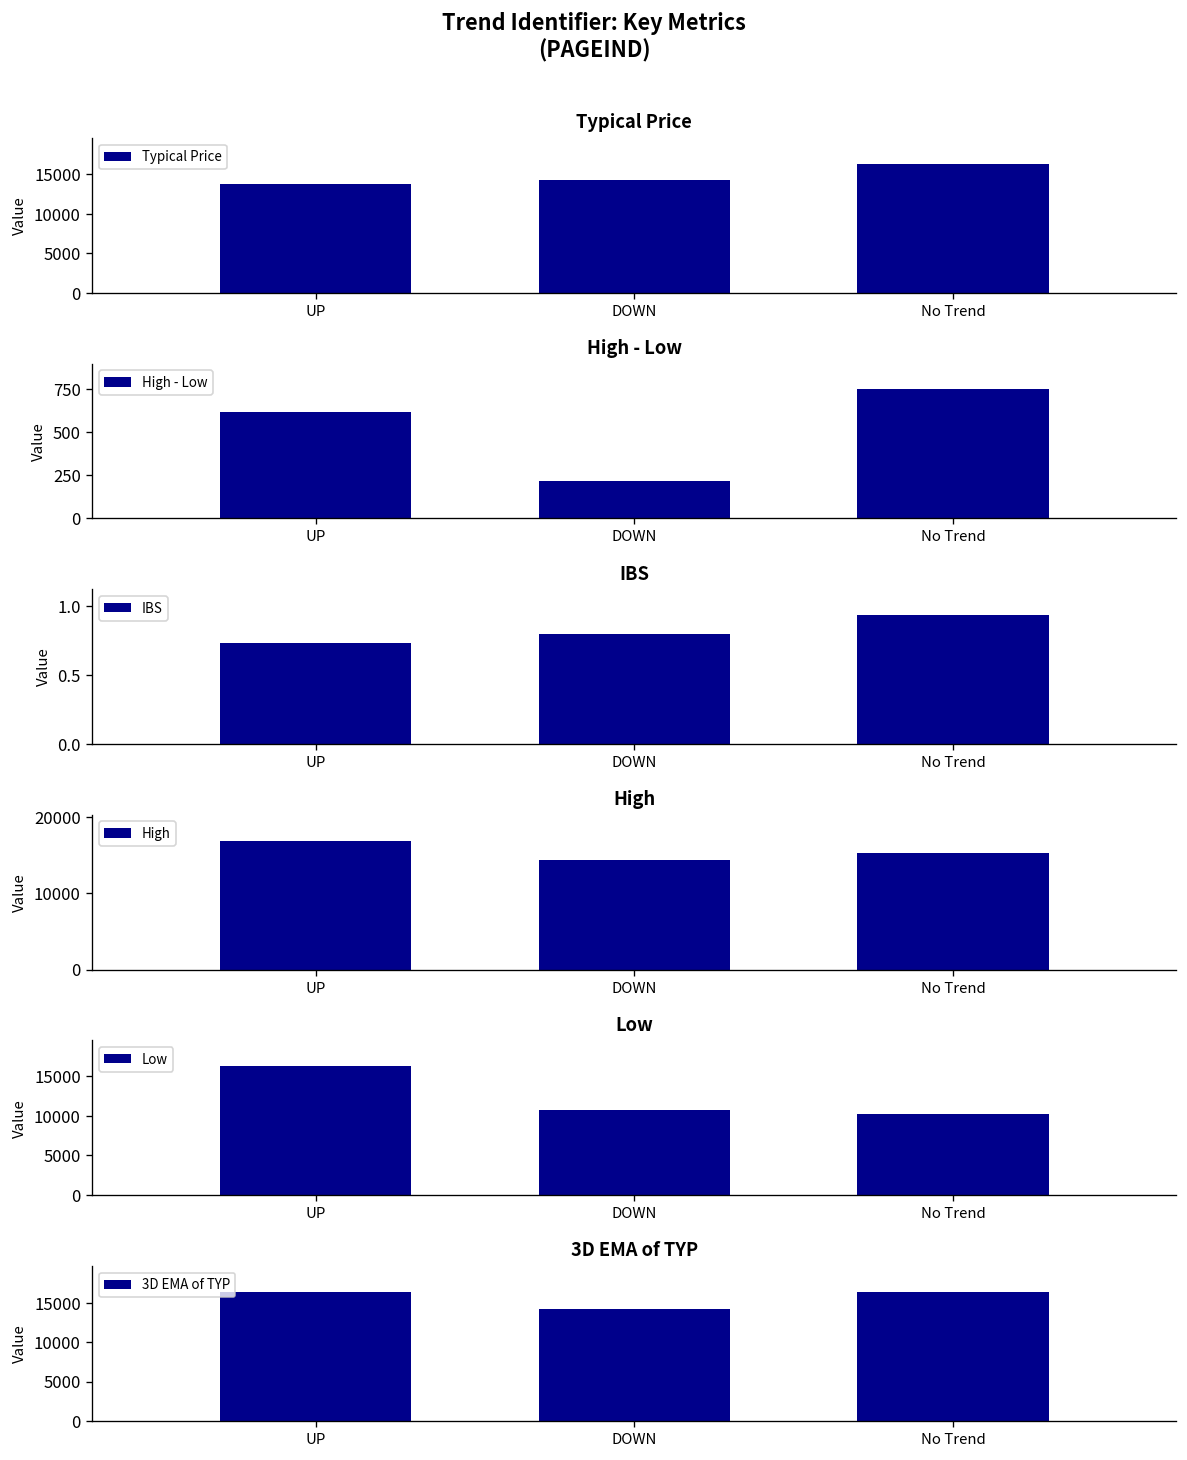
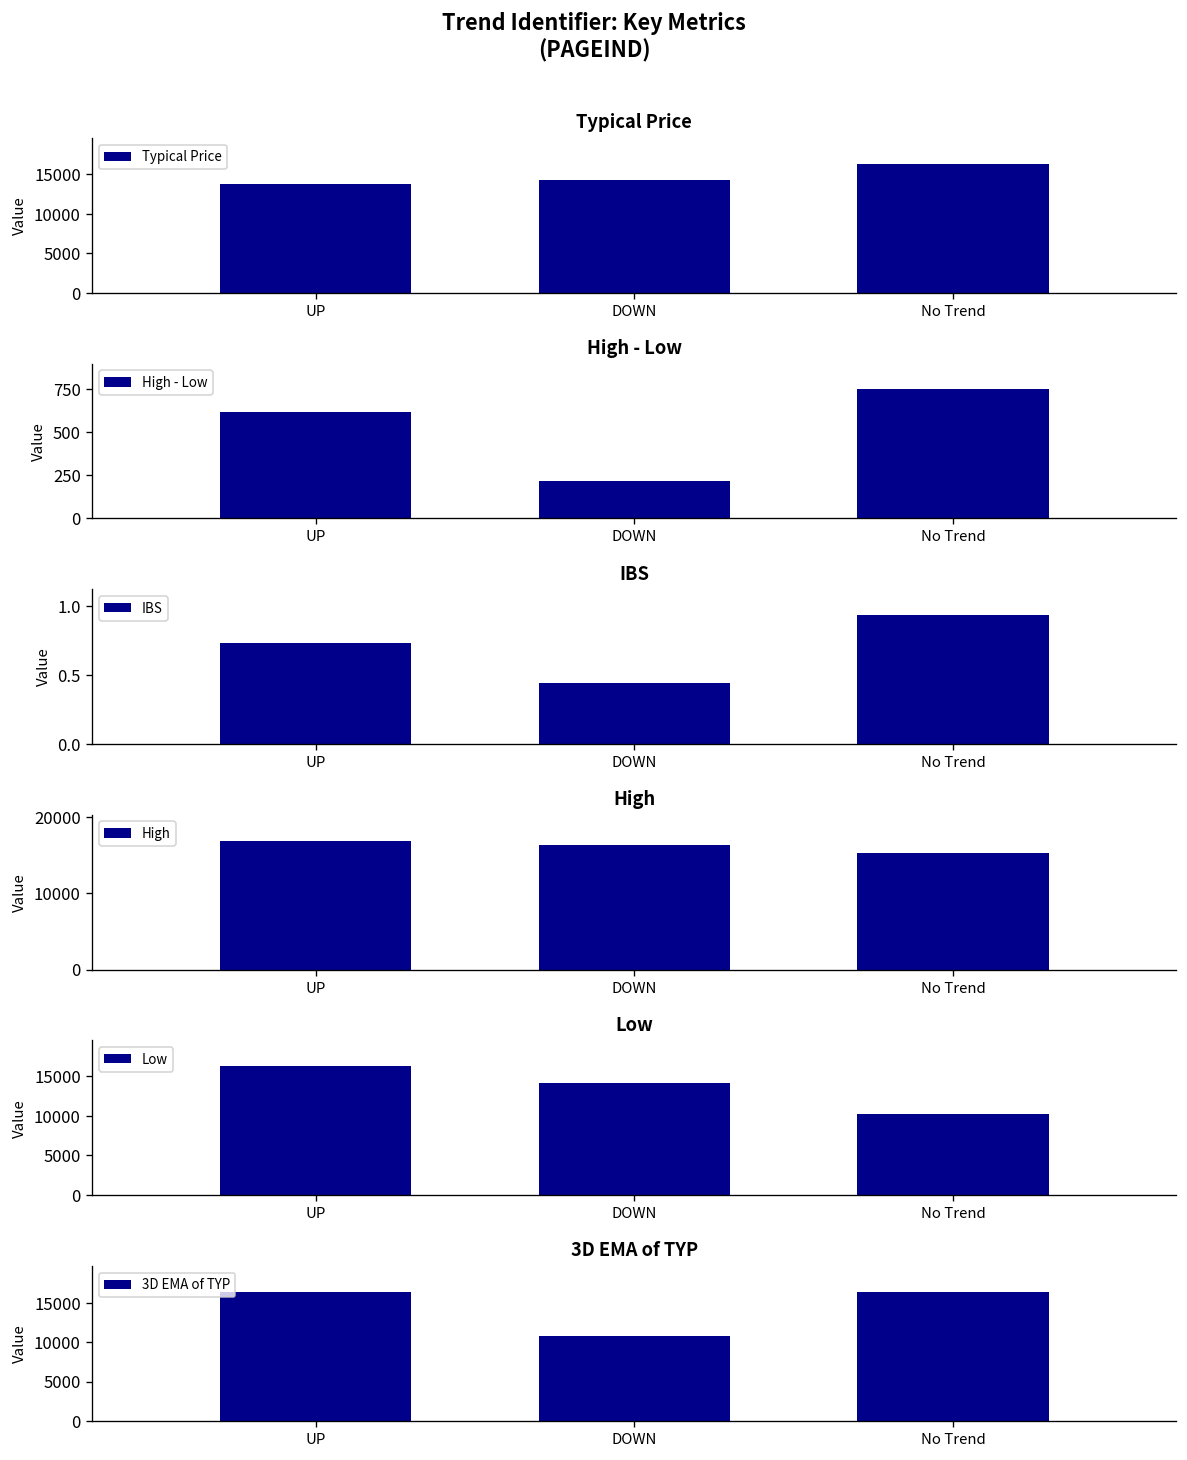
  {
    "Typical Price": {
      "UP": 14000,
      "DOWN": 14000,
      "No Trend": 16000
    },
    "High - Low": {
      "UP": 610,
      "DOWN": 220,
      "No Trend": 750
    },
    "IBS": {
      "UP": 0.73,
-     "DOWN": 0.80,
+     "DOWN": 0.44,
      "No Trend": 0.93
    },
    "High": {
      "UP": 17000,
-     "DOWN": 14000,
+     "DOWN": 16000,
      "No Trend": 15000
    },
    "Low": {
      "UP": 16000,
-     "DOWN": 11000,
+     "DOWN": 14000,
      "No Trend": 10000
    },
    "3D EMA of TYP": {
      "UP": 16000,
-     "DOWN": 14000,
+     "DOWN": 11000,
      "No Trend": 16000
    }
  }
